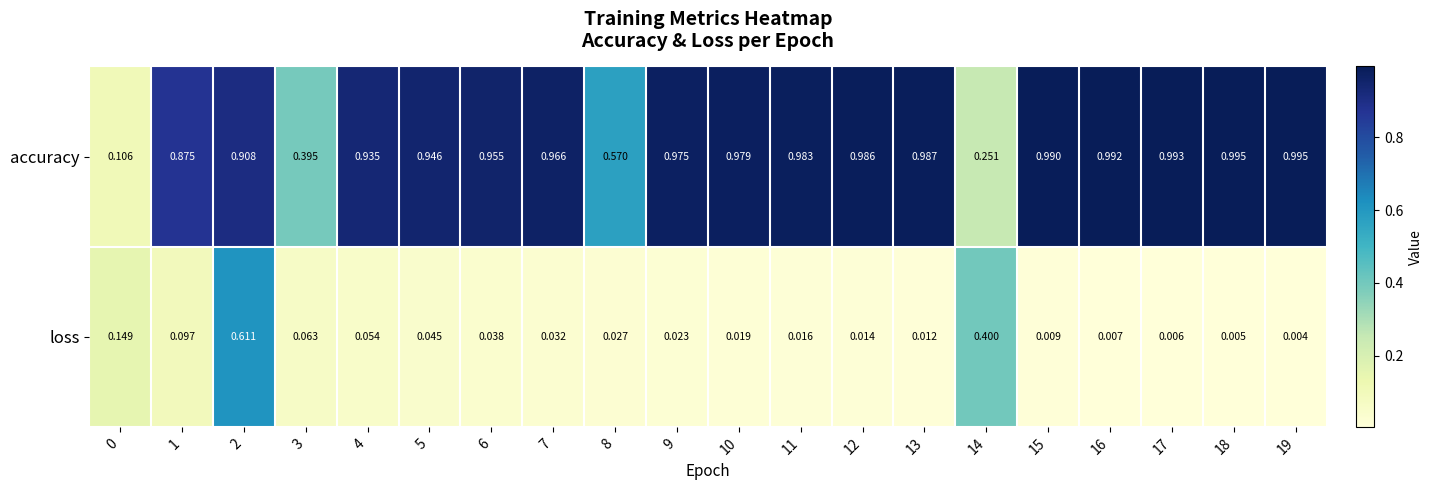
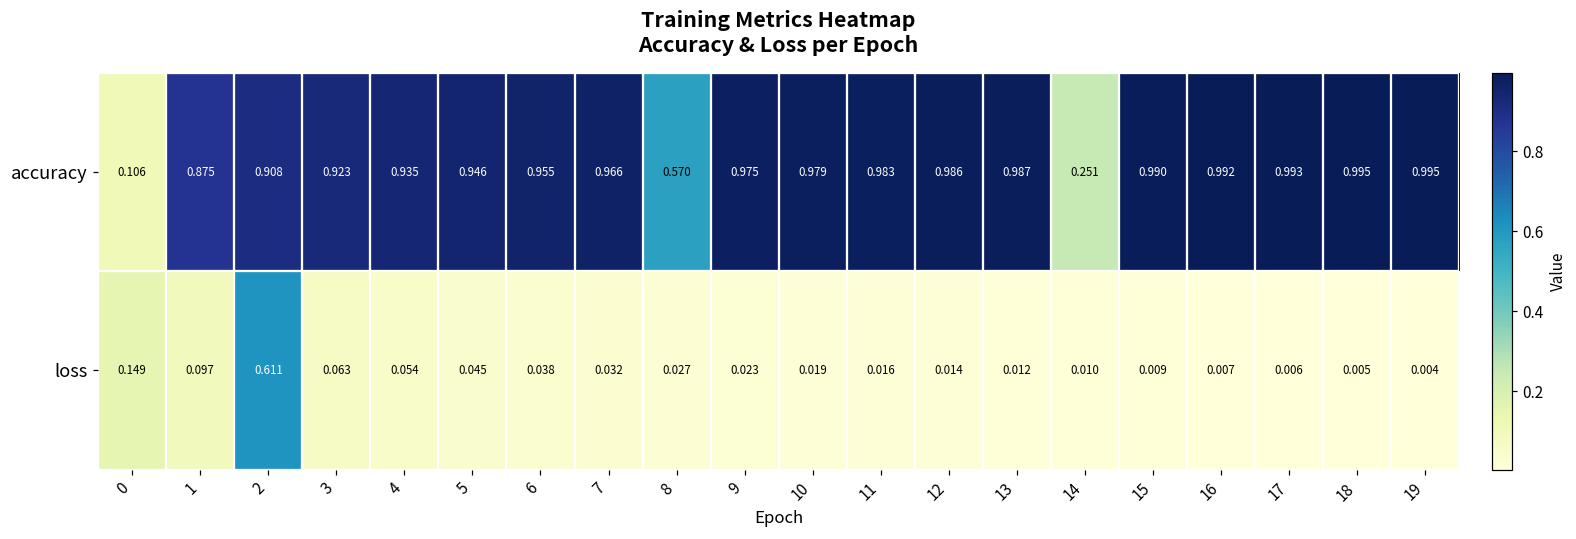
  {
    "accuracy": {
      "0": 0.106,
      "1": 0.875,
      "2": 0.908,
-     "3": 0.395,
+     "3": 0.923,
      "4": 0.935,
      "5": 0.946,
      "6": 0.955,
      "7": 0.966,
      "8": 0.570,
      "9": 0.975,
      "10": 0.979,
      "11": 0.983,
      "12": 0.986,
      "13": 0.987,
      "14": 0.251,
      "15": 0.990,
      "16": 0.992,
      "17": 0.993,
      "18": 0.995,
      "19": 0.995
    },
    "loss": {
      "0": 0.149,
      "1": 0.097,
      "2": 0.611,
      "3": 0.063,
      "4": 0.054,
      "5": 0.045,
      "6": 0.038,
      "7": 0.032,
      "8": 0.027,
      "9": 0.023,
      "10": 0.019,
      "11": 0.016,
      "12": 0.014,
      "13": 0.012,
-     "14": 0.400,
+     "14": 0.010,
      "15": 0.009,
      "16": 0.007,
      "17": 0.006,
      "18": 0.005,
      "19": 0.004
    }
  }
